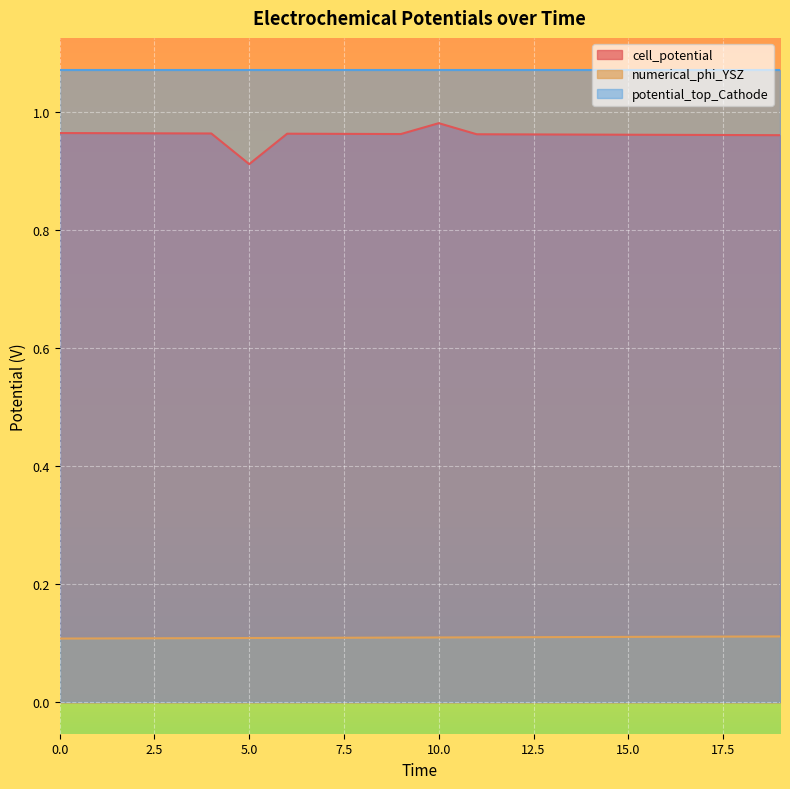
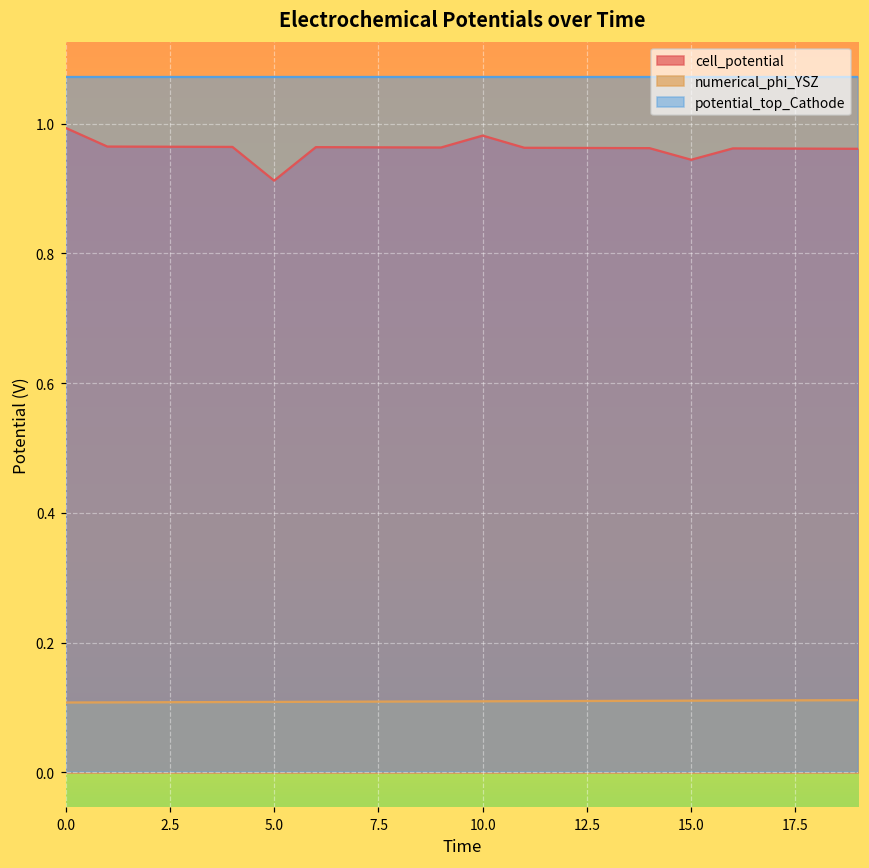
  {
    "cell_potential": {
-     "0.0": 0.96,
+     "0.0": 0.99,
      "5.0": 0.91,
      "10.0": 0.98,
-     "15.0": 0.96
+     "15.0": 0.94
    },
    "numerical_phi_YSZ": {
      "0.0": 0.11,
      "5.0": 0.11,
      "10.0": 0.11,
      "15.0": 0.11
    },
    "potential_top_Cathode": {
      "0.0": 1.07,
      "5.0": 1.07,
      "10.0": 1.07
    }
  }
